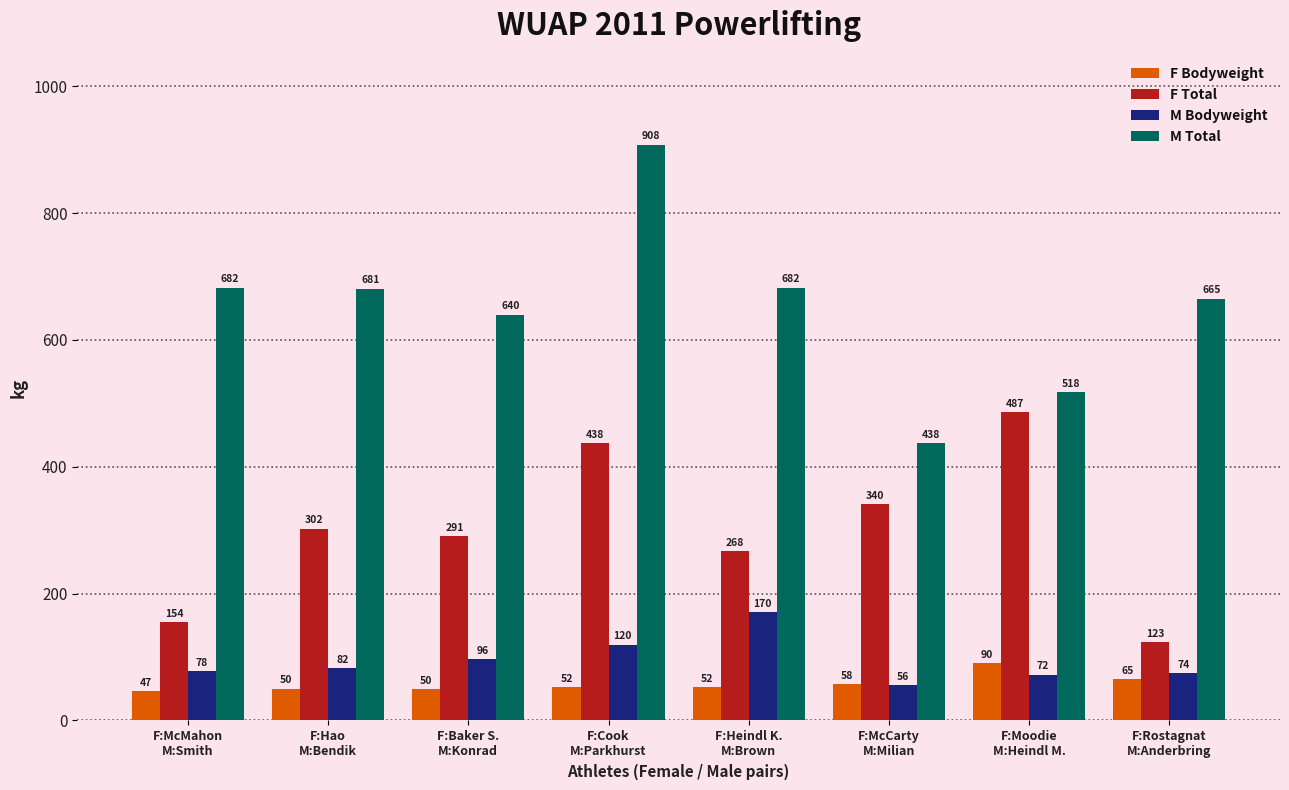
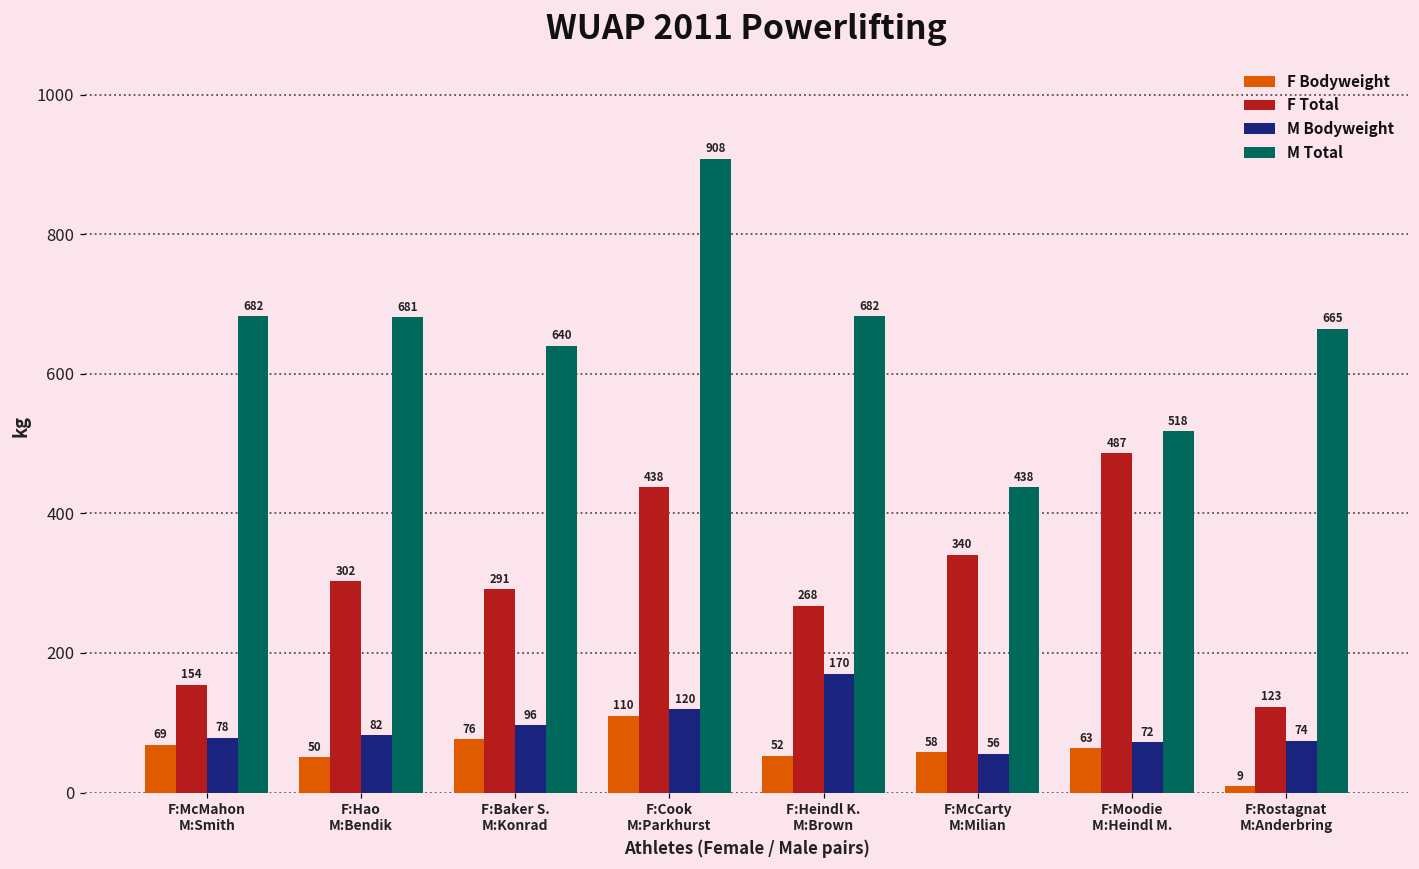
  {
    "F Bodyweight": {
-     "F:McMahon M:Smith": 47,
+     "F:McMahon M:Smith": 69,
      "F:Hao M:Bendik": 50,
-     "F:Baker S. M:Konrad": 50,
-     "F:Cook M:Parkhurst": 52,
+     "F:Baker S. M:Konrad": 76,
+     "F:Cook M:Parkhurst": 110,
      "F:Heindl K. M:Brown": 52,
      "F:McCarty M:Milian": 58,
-     "F:Moodie M:Heindl M.": 90,
-     "F:Rostagnat M:Anderbring": 65
+     "F:Moodie M:Heindl M.": 63,
+     "F:Rostagnat M:Anderbring": 9
    },
    "F Total": {
      "F:McMahon M:Smith": 154,
      "F:Hao M:Bendik": 302,
      "F:Baker S. M:Konrad": 291,
      "F:Cook M:Parkhurst": 438,
      "F:Heindl K. M:Brown": 268,
      "F:McCarty M:Milian": 340,
      "F:Moodie M:Heindl M.": 487,
      "F:Rostagnat M:Anderbring": 123
    },
    "M Bodyweight": {
      "F:McMahon M:Smith": 78,
      "F:Hao M:Bendik": 82,
      "F:Baker S. M:Konrad": 96,
      "F:Cook M:Parkhurst": 120,
      "F:Heindl K. M:Brown": 170,
      "F:McCarty M:Milian": 56,
      "F:Moodie M:Heindl M.": 72,
      "F:Rostagnat M:Anderbring": 74
    },
    "M Total": {
      "F:McMahon M:Smith": 682,
      "F:Hao M:Bendik": 681,
      "F:Baker S. M:Konrad": 640,
      "F:Cook M:Parkhurst": 908,
      "F:Heindl K. M:Brown": 682,
      "F:McCarty M:Milian": 438,
      "F:Moodie M:Heindl M.": 518,
      "F:Rostagnat M:Anderbring": 665
    }
  }
